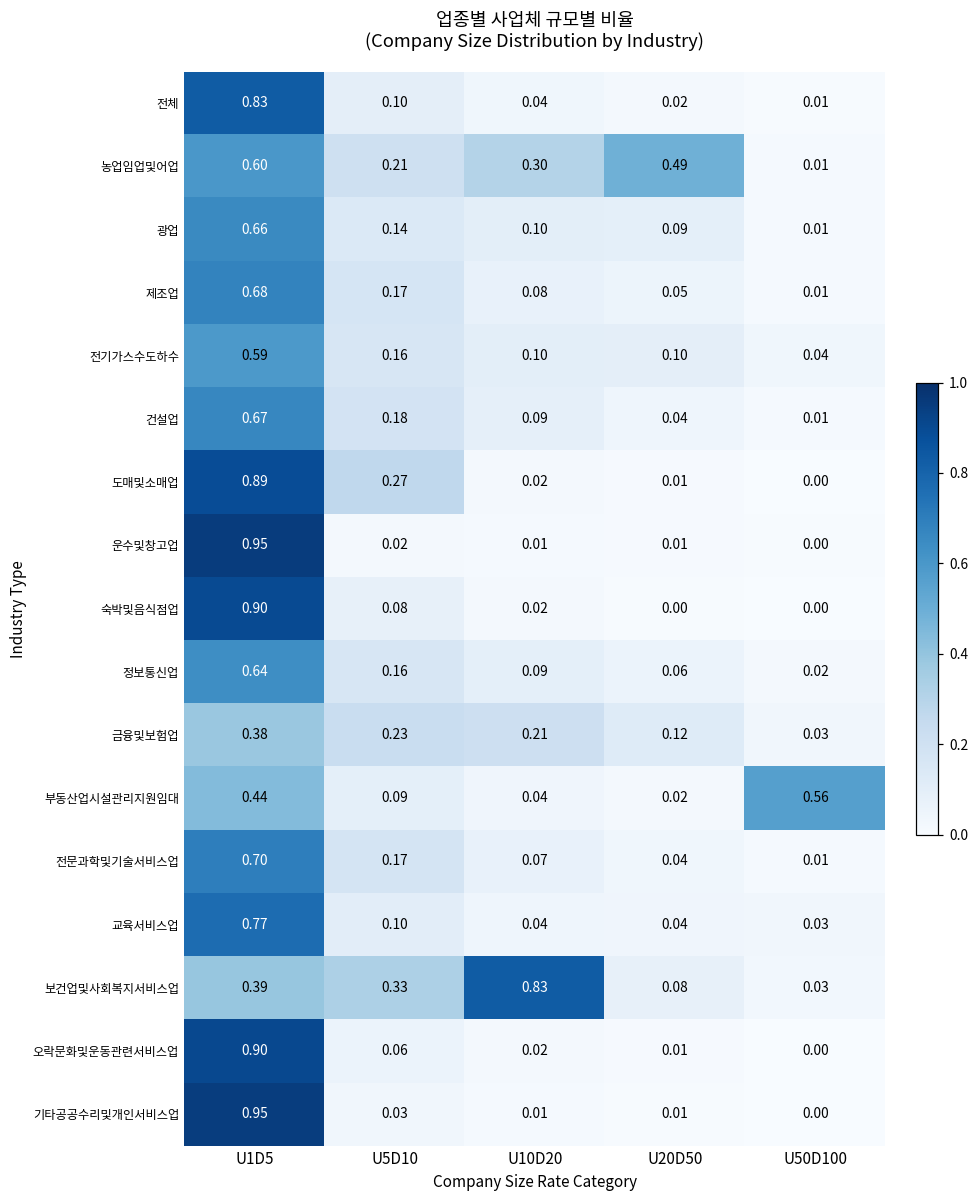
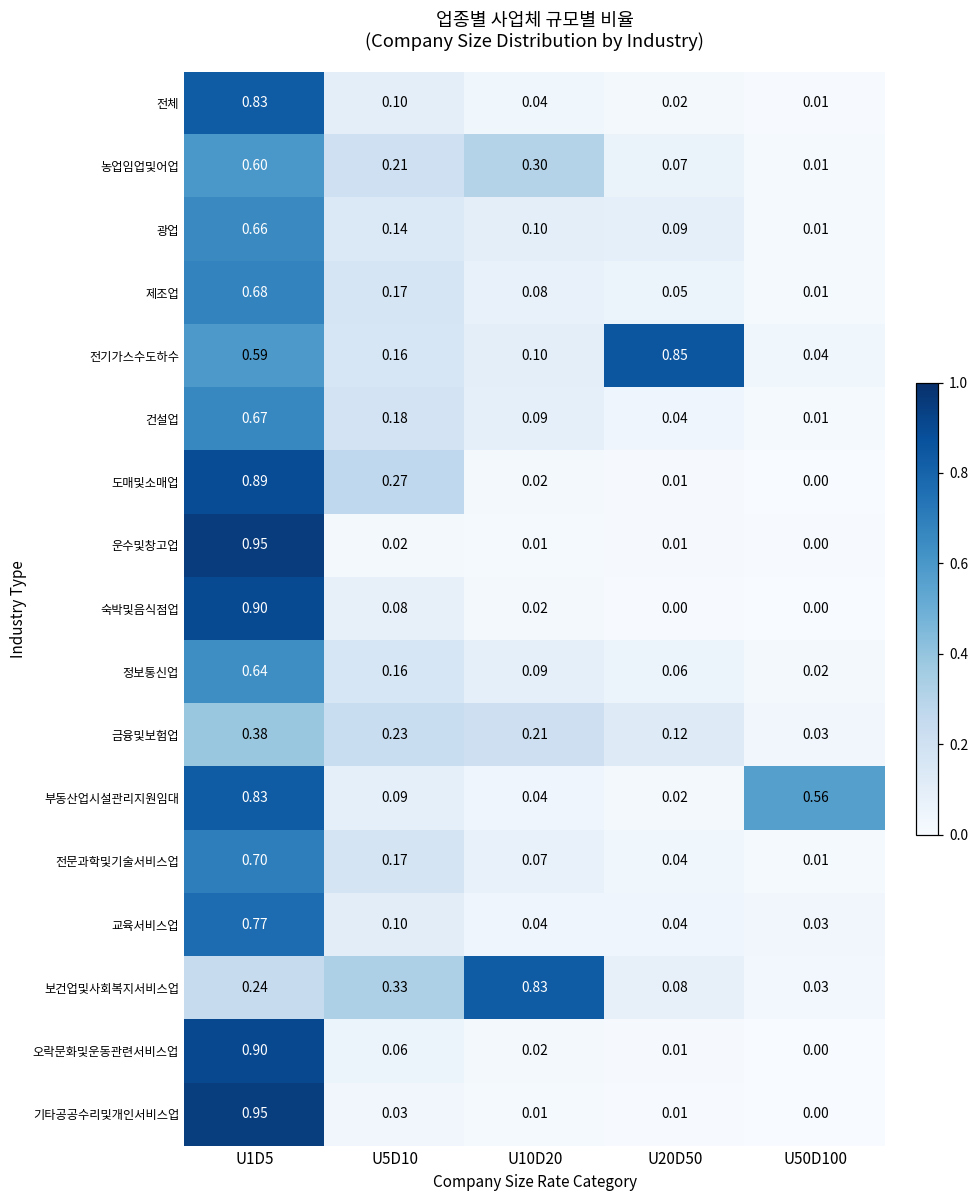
  {
    "전체": {
      "U1D5": 0.83,
      "U5D10": 0.10,
      "U10D20": 0.04,
      "U20D50": 0.02,
      "U50D100": 0.01
    },
    "농업임업및어업": {
      "U1D5": 0.60,
      "U5D10": 0.21,
      "U10D20": 0.30,
-     "U20D50": 0.49,
+     "U20D50": 0.07,
      "U50D100": 0.01
    },
    "광업": {
      "U1D5": 0.66,
      "U5D10": 0.14,
      "U10D20": 0.10,
      "U20D50": 0.09,
      "U50D100": 0.01
    },
    "제조업": {
      "U1D5": 0.68,
      "U5D10": 0.17,
      "U10D20": 0.08,
      "U20D50": 0.05,
      "U50D100": 0.01
    },
    "전기가스수도하수": {
      "U1D5": 0.59,
      "U5D10": 0.16,
      "U10D20": 0.10,
-     "U20D50": 0.10,
+     "U20D50": 0.85,
      "U50D100": 0.04
    },
    "건설업": {
      "U1D5": 0.67,
      "U5D10": 0.18,
      "U10D20": 0.09,
      "U20D50": 0.04,
      "U50D100": 0.01
    },
    "도매및소매업": {
      "U1D5": 0.89,
      "U5D10": 0.27,
      "U10D20": 0.02,
      "U20D50": 0.01,
      "U50D100": 0.00
    },
    "운수및창고업": {
      "U1D5": 0.95,
      "U5D10": 0.02,
      "U10D20": 0.01,
      "U20D50": 0.01,
      "U50D100": 0.00
    },
    "숙박및음식점업": {
      "U1D5": 0.90,
      "U5D10": 0.08,
      "U10D20": 0.02,
      "U20D50": 0.00,
      "U50D100": 0.00
    },
    "정보통신업": {
      "U1D5": 0.64,
      "U5D10": 0.16,
      "U10D20": 0.09,
      "U20D50": 0.06,
      "U50D100": 0.02
    },
    "금융및보험업": {
      "U1D5": 0.38,
      "U5D10": 0.23,
      "U10D20": 0.21,
      "U20D50": 0.12,
      "U50D100": 0.03
    },
    "부동산업시설관리지원임대": {
-     "U1D5": 0.44,
+     "U1D5": 0.83,
      "U5D10": 0.09,
      "U10D20": 0.04,
      "U20D50": 0.02,
      "U50D100": 0.56
    },
    "전문과학및기술서비스업": {
      "U1D5": 0.70,
      "U5D10": 0.17,
      "U10D20": 0.07,
      "U20D50": 0.04,
      "U50D100": 0.01
    },
    "교육서비스업": {
      "U1D5": 0.77,
      "U5D10": 0.10,
      "U10D20": 0.04,
      "U20D50": 0.04,
      "U50D100": 0.03
    },
    "보건업및사회복지서비스업": {
-     "U1D5": 0.39,
+     "U1D5": 0.24,
      "U5D10": 0.33,
      "U10D20": 0.83,
      "U20D50": 0.08,
      "U50D100": 0.03
    },
    "오락문화및운동관련서비스업": {
      "U1D5": 0.90,
      "U5D10": 0.06,
      "U10D20": 0.02,
      "U20D50": 0.01,
      "U50D100": 0.00
    },
    "기타공공수리및개인서비스업": {
      "U1D5": 0.95,
      "U5D10": 0.03,
      "U10D20": 0.01,
      "U20D50": 0.01,
      "U50D100": 0.00
    }
  }
